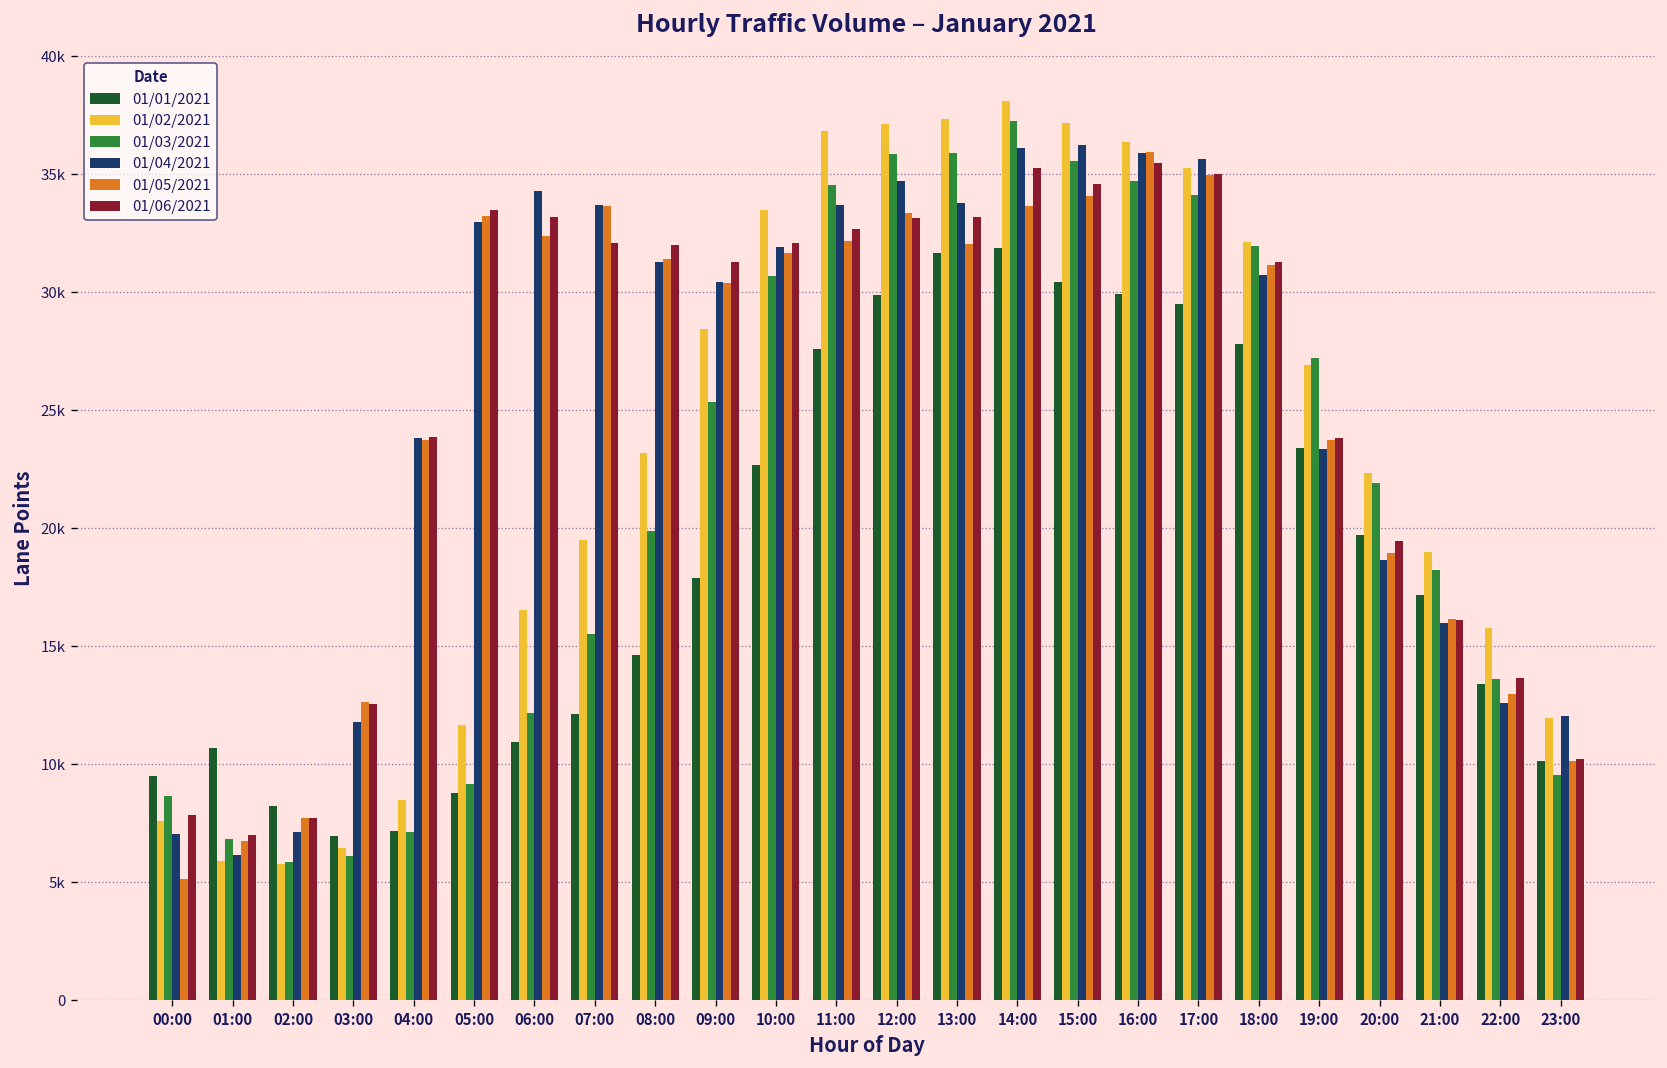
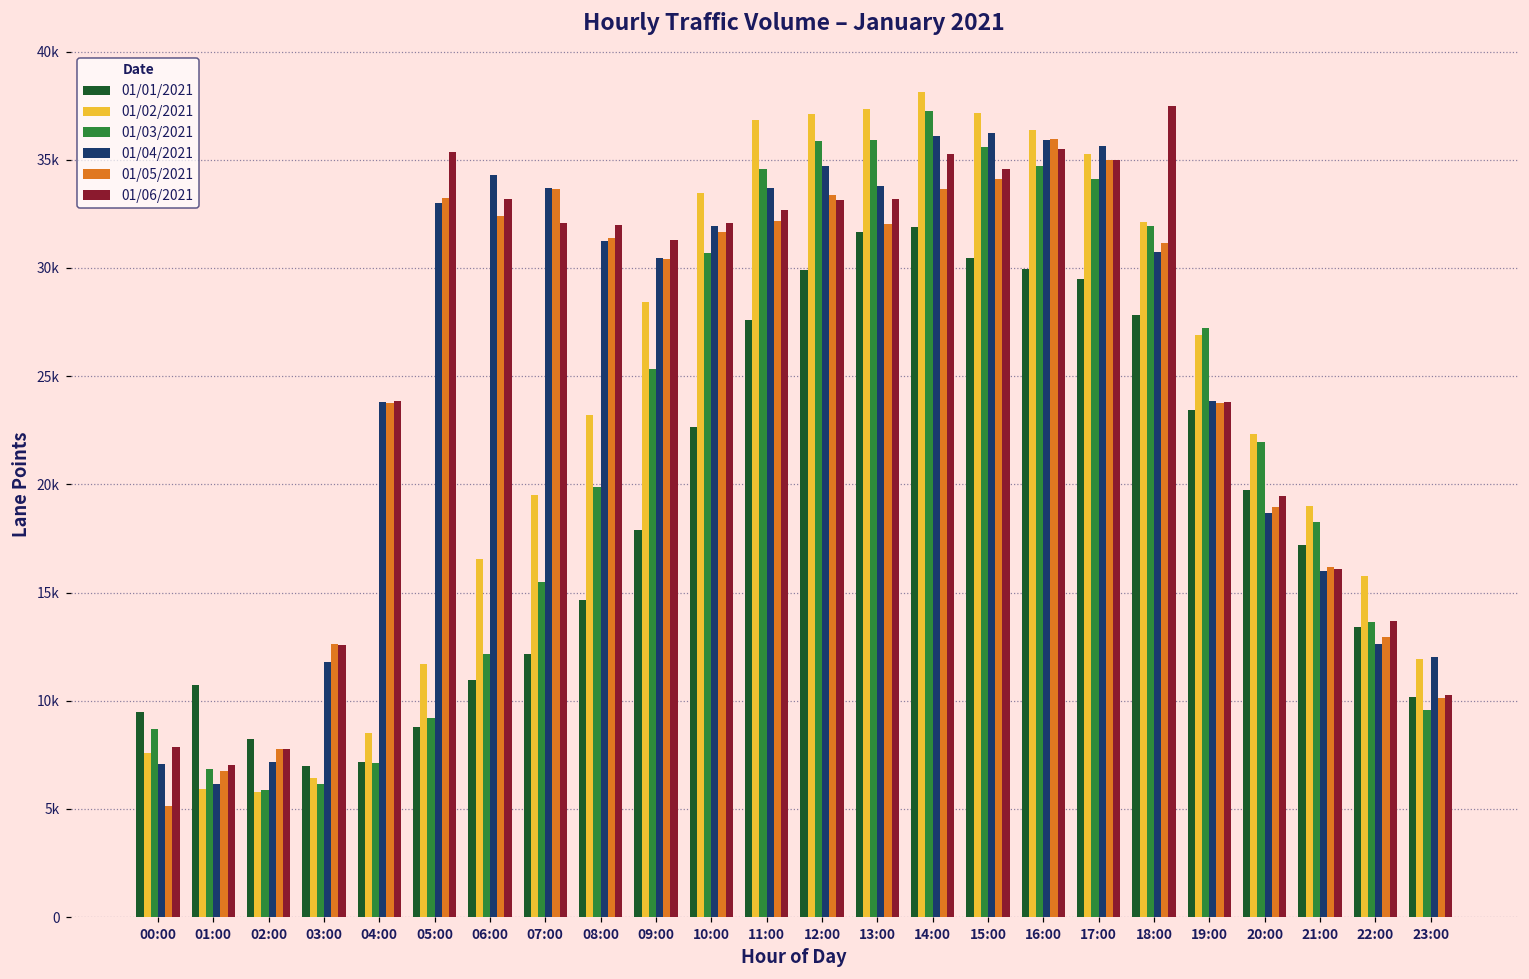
  {
    "01/02/2021": {
      "00:00": 7600,
      "01:00": 5900,
      "02:00": 5800,
      "03:00": 6400,
      "04:00": 8500,
      "05:00": 11700,
      "06:00": 16500,
      "07:00": 19500,
      "08:00": 23200,
      "09:00": 28400,
      "10:00": 33500,
      "11:00": 36900,
      "12:00": 37100,
      "13:00": 37400,
      "14:00": 38100,
      "15:00": 37200,
      "16:00": 36400,
      "17:00": 35300,
      "18:00": 32100,
      "19:00": 26900,
      "20:00": 22300,
      "21:00": 19000,
      "22:00": 15800,
      "23:00": 11900
    },
    "01/04/2021": {
      "00:00": 7100,
      "01:00": 6200,
      "02:00": 7100,
      "03:00": 11800,
      "04:00": 23800,
      "05:00": 33000,
      "06:00": 34300,
      "07:00": 33700,
      "08:00": 31300,
      "09:00": 30500,
      "10:00": 31900,
      "11:00": 33700,
      "12:00": 34700,
      "13:00": 33800,
      "14:00": 36100,
      "15:00": 36200,
      "16:00": 35900,
      "17:00": 35600,
      "18:00": 30700,
-     "19:00": 23300,
+     "19:00": 23800,
      "20:00": 18700,
      "21:00": 16000,
      "22:00": 12600,
      "23:00": 12000
    },
    "01/05/2021": {
      "00:00": 5200,
      "01:00": 6800,
      "02:00": 7700,
      "03:00": 12600,
      "04:00": 23800,
      "05:00": 33200,
      "06:00": 32400,
      "07:00": 33600,
      "08:00": 31400,
      "09:00": 30400,
      "10:00": 31700,
      "11:00": 32200,
      "12:00": 33400,
      "13:00": 32000,
      "14:00": 33600,
      "15:00": 34100,
      "16:00": 35900,
      "17:00": 35000,
      "18:00": 31200,
      "19:00": 23700,
      "20:00": 19000,
      "21:00": 16200,
      "22:00": 13000,
      "23:00": 10100
    },
    "01/06/2021": {
      "00:00": 7900,
      "01:00": 7000,
      "02:00": 7700,
      "03:00": 12600,
      "04:00": 23900,
-     "05:00": 33500,
+     "05:00": 35300,
      "06:00": 33200,
      "07:00": 32100,
      "08:00": 32000,
      "09:00": 31300,
      "10:00": 32100,
      "11:00": 32700,
      "12:00": 33100,
      "13:00": 33200,
      "14:00": 35300,
      "15:00": 34600,
      "16:00": 35500,
      "17:00": 35000,
-     "18:00": 31300,
+     "18:00": 37500,
      "19:00": 23800,
      "20:00": 19500,
      "21:00": 16100,
      "22:00": 13700,
      "23:00": 10200
    }
  }
